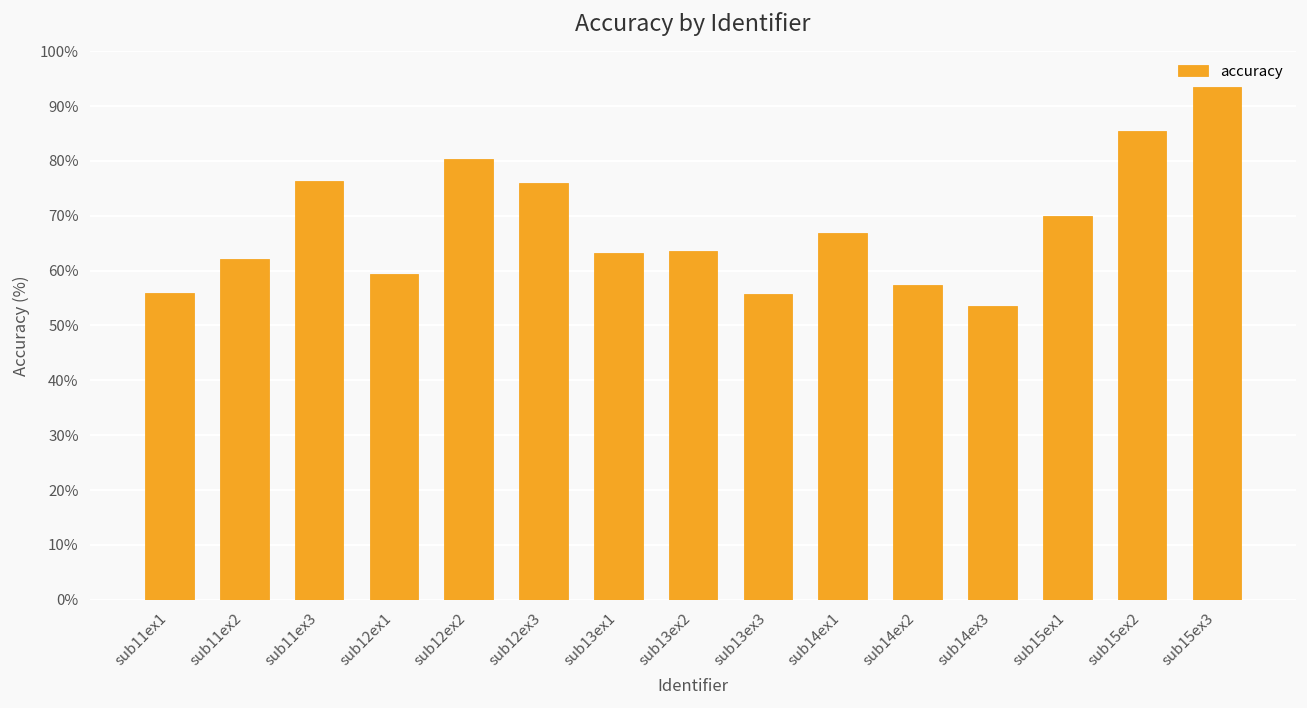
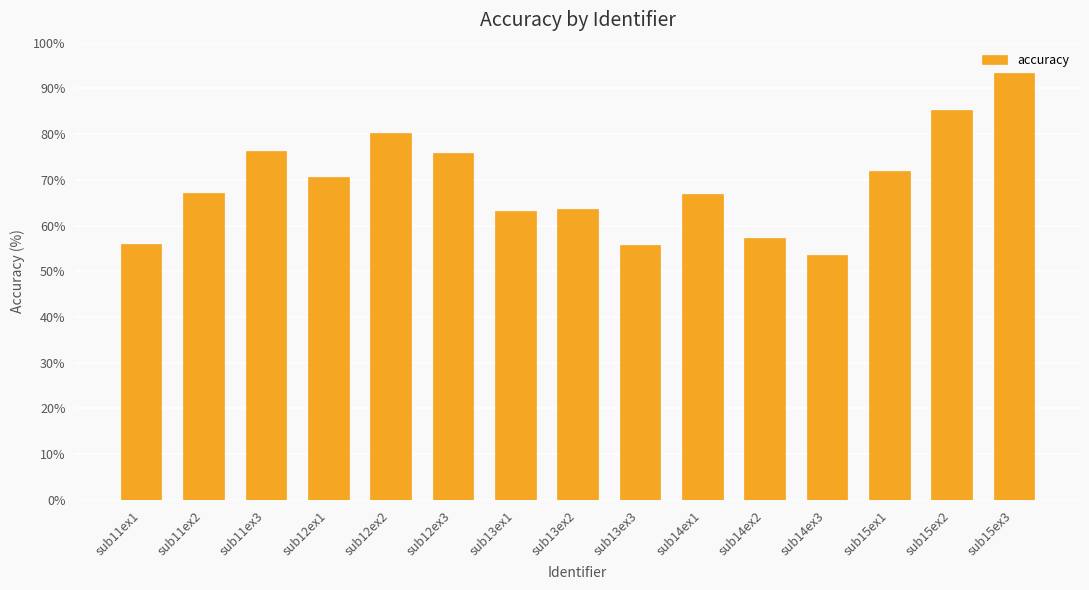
  {
    "sub11ex1": "56%",
-   "sub11ex2": "62%",
+   "sub11ex2": "67%",
    "sub11ex3": "76%",
-   "sub12ex1": "59%",
+   "sub12ex1": "71%",
    "sub12ex2": "80%",
    "sub12ex3": "76%",
    "sub13ex1": "63%",
    "sub13ex2": "64%",
    "sub13ex3": "56%",
    "sub14ex1": "67%",
    "sub14ex2": "57%",
    "sub14ex3": "53%",
-   "sub15ex1": "70%",
+   "sub15ex1": "72%",
    "sub15ex2": "85%",
    "sub15ex3": "93%"
  }
